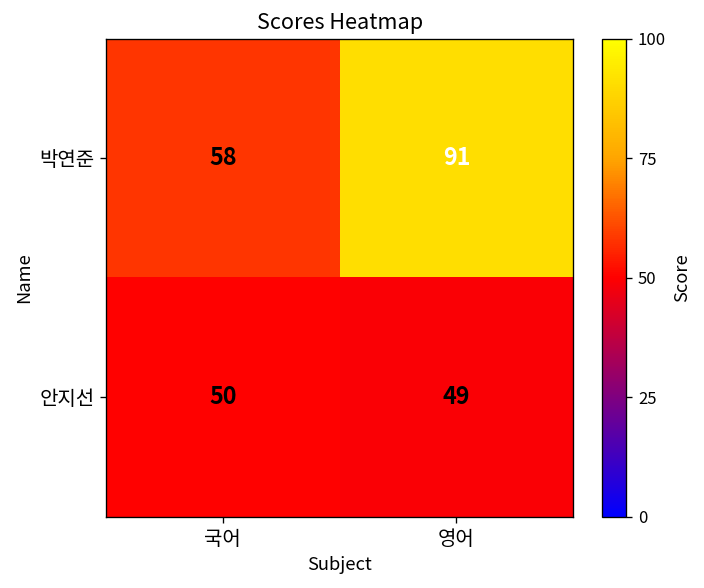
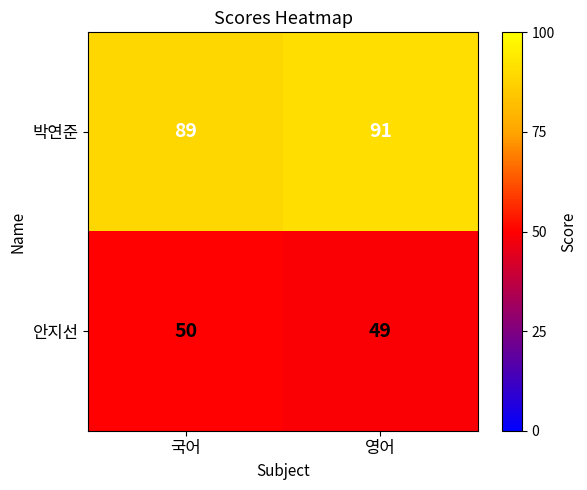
  {
    "박연준": {
-     "국어": 58,
+     "국어": 89,
      "영어": 91
    },
    "안지선": {
      "국어": 50,
      "영어": 49
    }
  }
